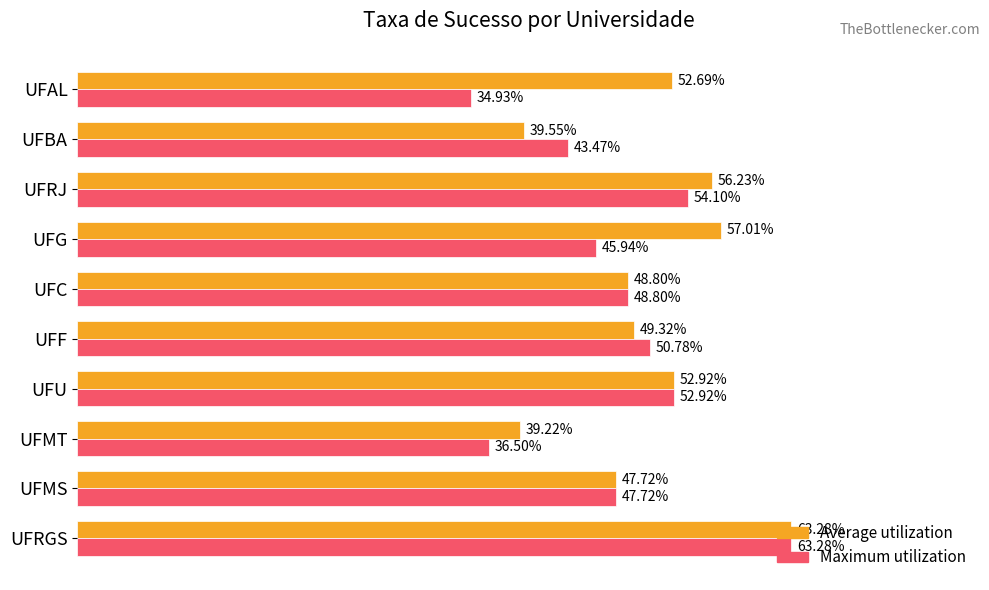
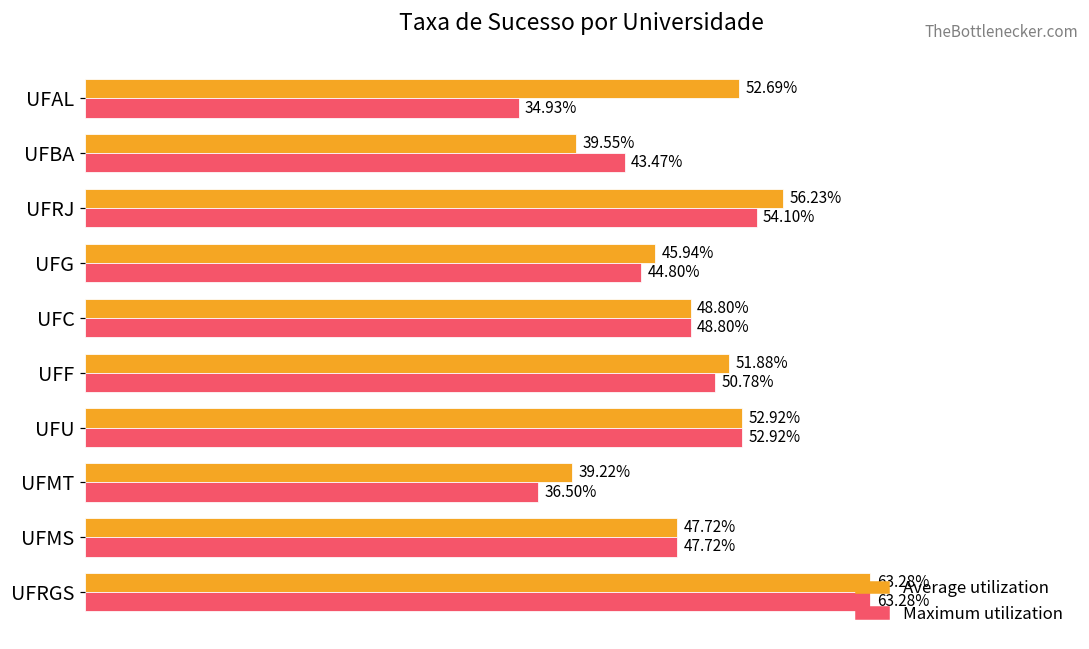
  {
    "Average utilization": {
      "UFAL": "52.69%",
      "UFBA": "39.55%",
      "UFRJ": "56.23%",
-     "UFG": "57.01%",
+     "UFG": "45.94%",
      "UFC": "48.80%",
-     "UFF": "49.32%",
+     "UFF": "51.88%",
      "UFU": "52.92%",
      "UFMT": "39.22%",
      "UFMS": "47.72%",
      "UFRGS": "63.28%"
    },
    "Maximum utilization": {
      "UFAL": "34.93%",
      "UFBA": "43.47%",
      "UFRJ": "54.10%",
-     "UFG": "45.94%",
+     "UFG": "44.80%",
      "UFC": "48.80%",
      "UFF": "50.78%",
      "UFU": "52.92%",
      "UFMT": "36.50%",
      "UFMS": "47.72%",
      "UFRGS": "63.28%"
    }
  }
